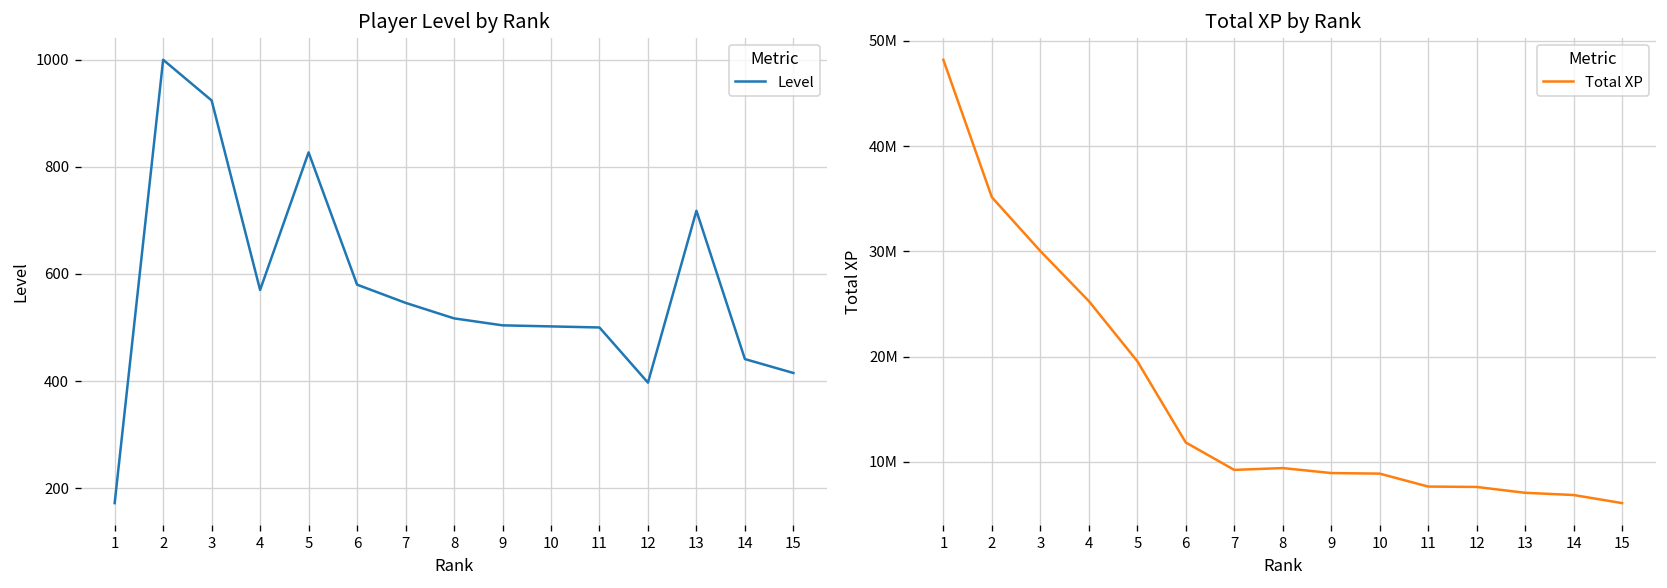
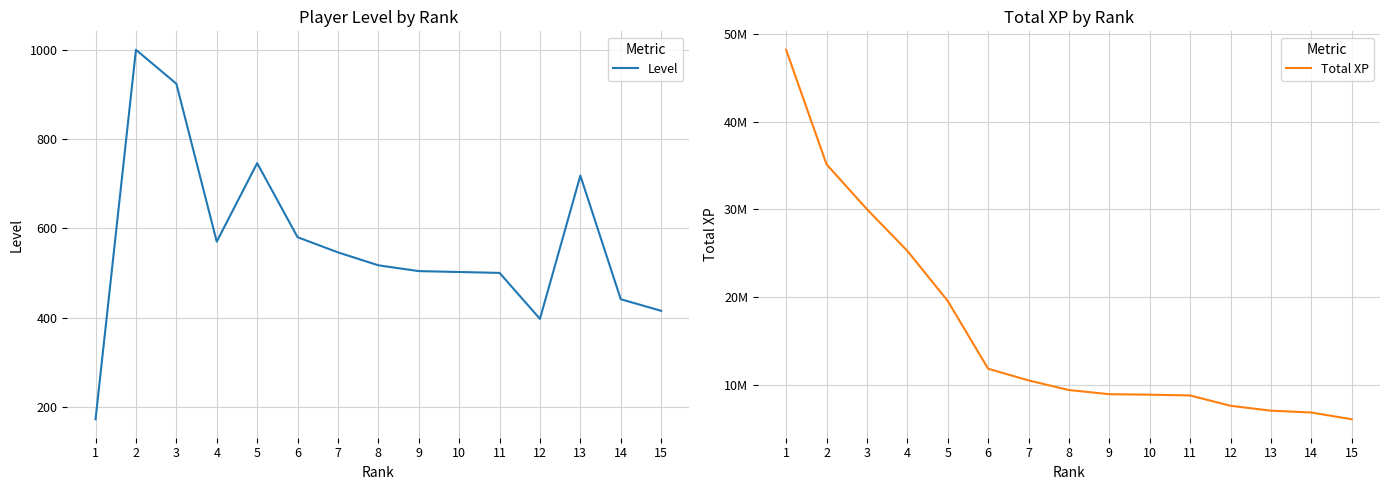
  {
    "Player Level by Rank": {
      "1": 170,
      "2": 1000,
      "3": 920,
      "4": 570,
-     "5": 830,
+     "5": 750,
      "6": 580,
      "7": 550,
      "8": 520,
      "9": 500,
      "10": 500,
      "11": 500,
      "12": 400,
      "13": 720,
      "14": 440,
      "15": 420
    },
    "Total XP by Rank": {
      "1": 48000000,
      "2": 35000000,
      "3": 30000000,
      "4": 25000000,
      "5": 20000000,
      "6": 12000000,
-     "7": 9000000,
+     "7": 11000000,
      "8": 9000000,
      "9": 9000000,
      "10": 9000000,
-     "11": 8000000,
+     "11": 9000000,
      "12": 8000000,
      "13": 7000000,
      "14": 7000000,
      "15": 6000000
    }
  }
